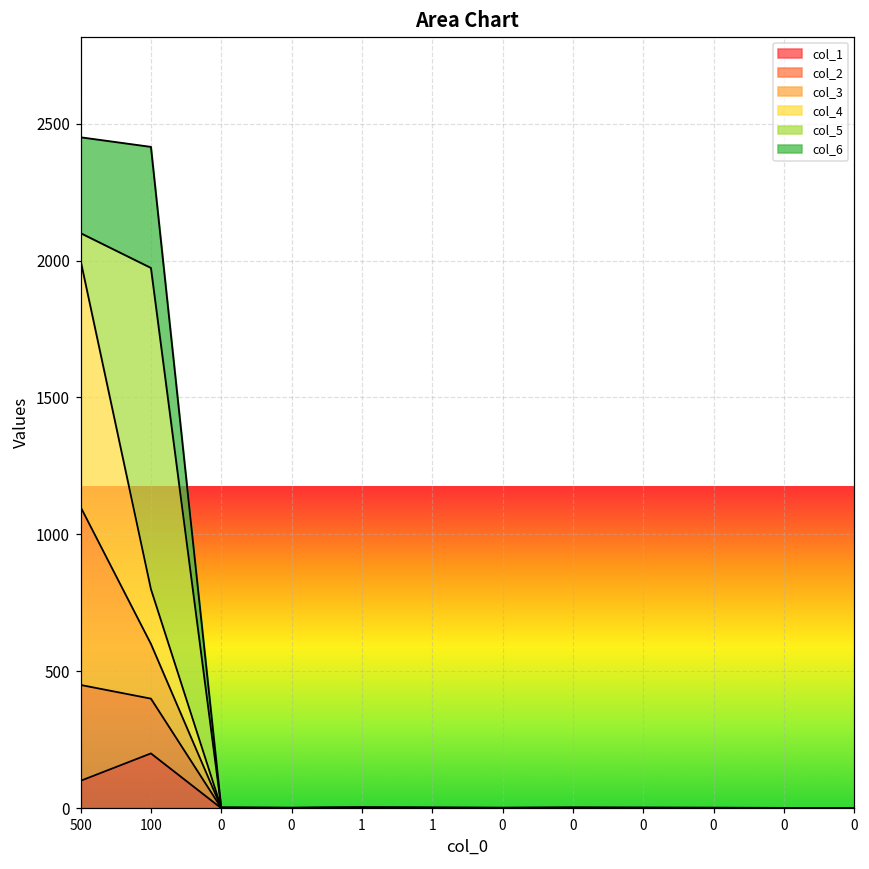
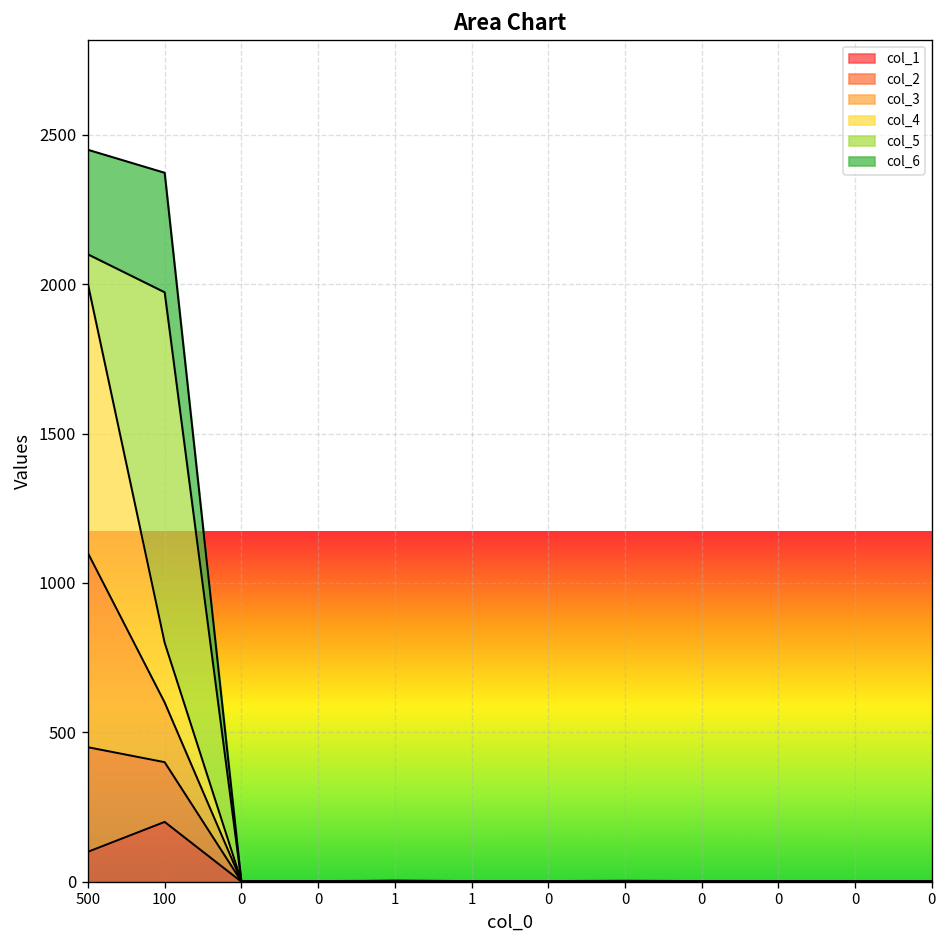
  {
    "col_5": {
      "500": 100,
      "100": 1170
    },
    "col_6": {
      "500": 350,
-     "100": 440
+     "100": 400
    }
  }
